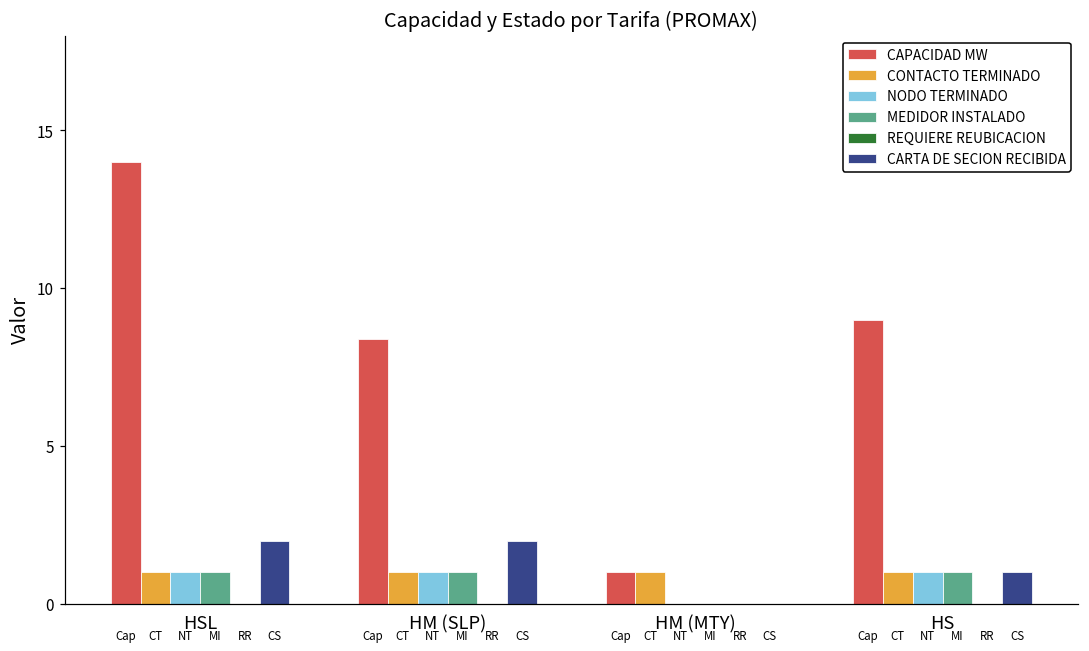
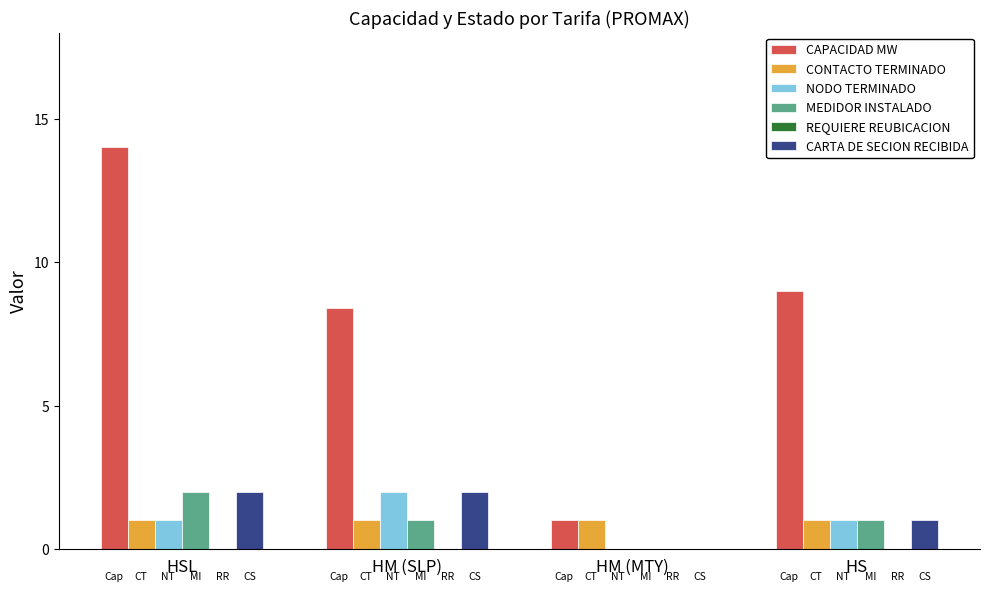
  {
    "CAPACIDAD MW": {
      "HSL": 14,
      "HM (SLP)": 8.4,
      "HM (MTY)": 1,
      "HS": 9
    },
    "CONTACTO TERMINADO": {
      "HSL": 1,
      "HM (SLP)": 1,
      "HM (MTY)": 1,
      "HS": 1
    },
    "NODO TERMINADO": {
      "HSL": 1,
-     "HM (SLP)": 1,
+     "HM (SLP)": 2,
      "HM (MTY)": 0,
      "HS": 1
    },
    "MEDIDOR INSTALADO": {
-     "HSL": 1,
+     "HSL": 2,
      "HM (SLP)": 1,
      "HM (MTY)": 0,
      "HS": 1
    },
    "REQUIERE REUBICACION": {
      "HSL": 0,
      "HM (SLP)": 0,
      "HM (MTY)": 0,
      "HS": 0
    },
    "CARTA DE SECION RECIBIDA": {
      "HSL": 2,
      "HM (SLP)": 2,
      "HM (MTY)": 0,
      "HS": 1
    }
  }
